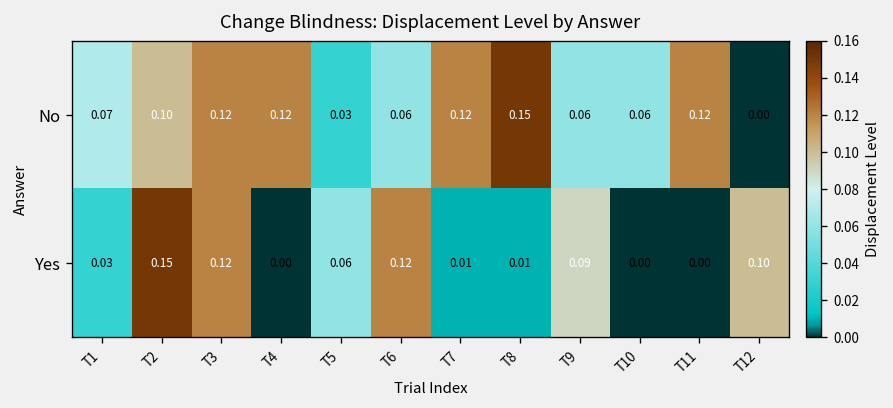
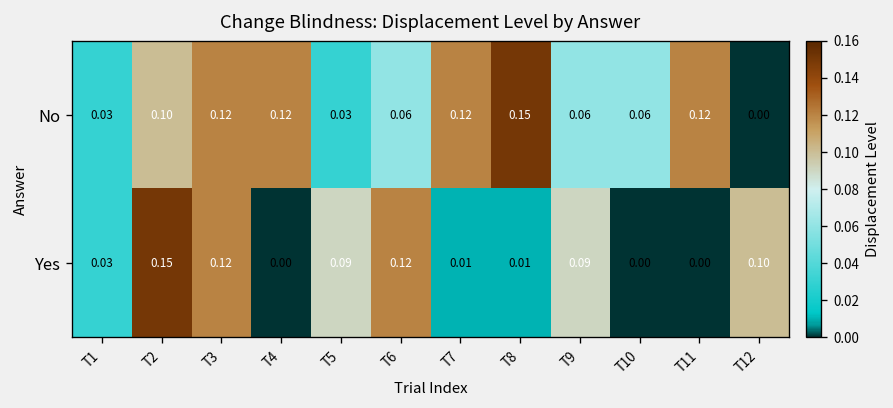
  {
    "No": {
-     "T1": 0.07,
+     "T1": 0.03,
      "T2": 0.10,
      "T3": 0.12,
      "T4": 0.12,
      "T5": 0.03,
      "T6": 0.06,
      "T7": 0.12,
      "T8": 0.15,
      "T9": 0.06,
      "T10": 0.06,
      "T11": 0.12,
      "T12": 0.00
    },
    "Yes": {
      "T1": 0.03,
      "T2": 0.15,
      "T3": 0.12,
      "T4": 0.00,
-     "T5": 0.06,
+     "T5": 0.09,
      "T6": 0.12,
      "T7": 0.01,
      "T8": 0.01,
      "T9": 0.09,
      "T10": 0.00,
      "T11": 0.00,
      "T12": 0.10
    }
  }
